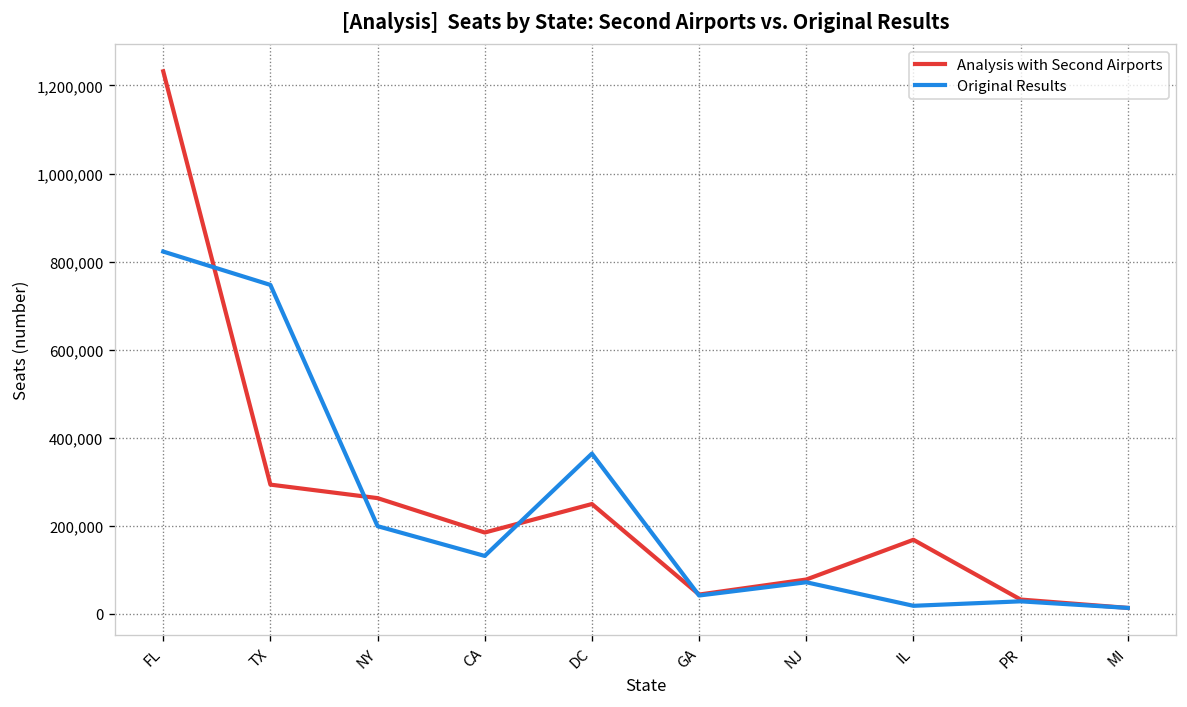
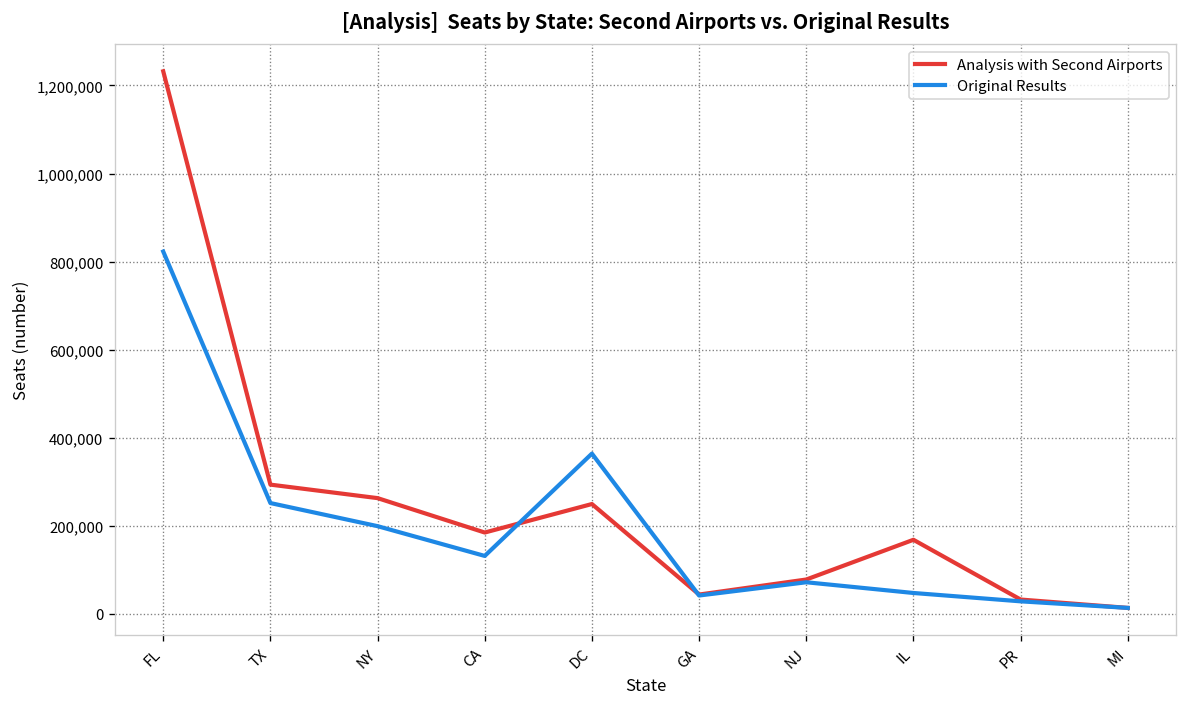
  {
    "Analysis with Second Airports": {
      "FL": "1,230,000",
      "TX": "290,000",
      "NY": "260,000",
      "CA": "180,000",
      "DC": "250,000",
      "IL": "170,000"
    },
    "Original Results": {
      "FL": "820,000",
-     "TX": "750,000",
+     "TX": "250,000",
      "NY": "200,000",
      "CA": "130,000",
      "DC": "360,000",
-     "IL": "20,000"
+     "IL": "50,000"
    }
  }
